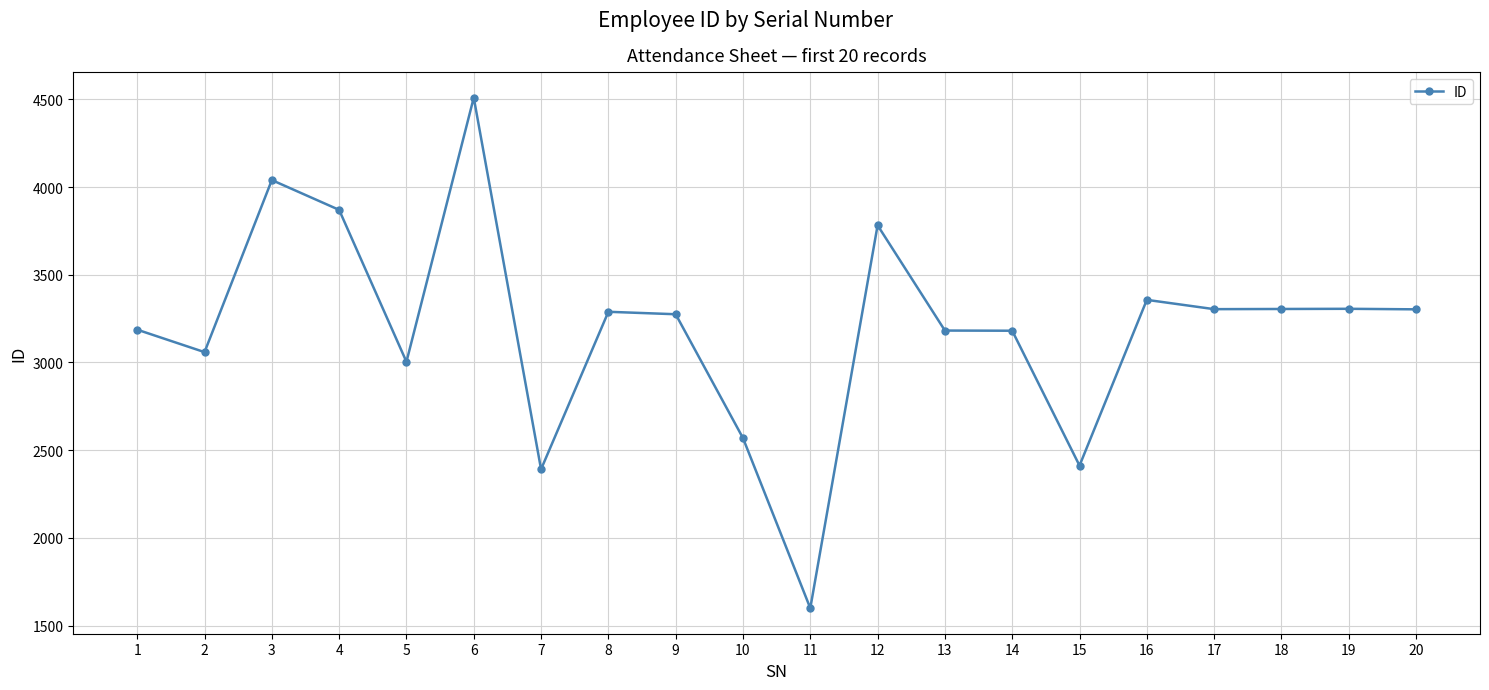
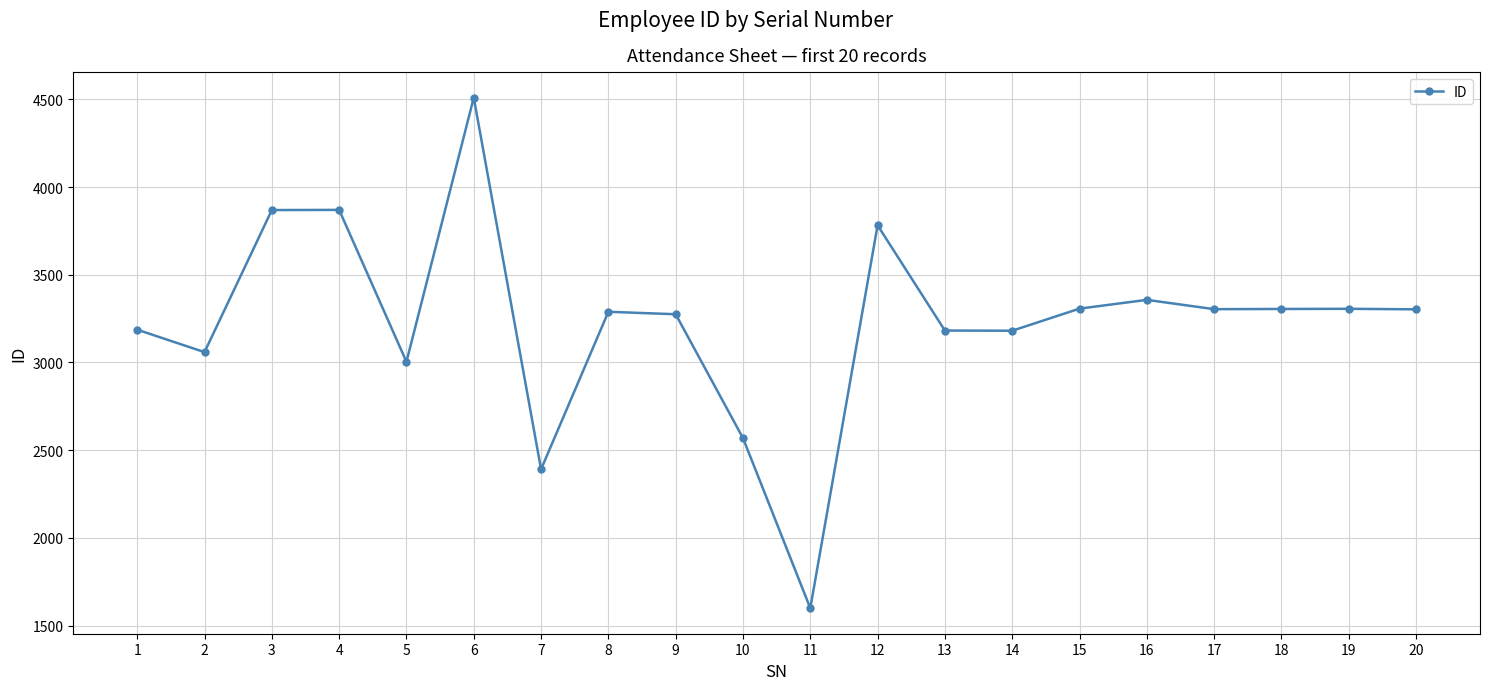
  {
    "1": 3190,
    "2": 3060,
-   "3": 4040,
+   "3": 3870,
    "4": 3870,
    "5": 3000,
    "6": 4510,
    "7": 2390,
    "8": 3290,
    "9": 3280,
    "10": 2570,
    "11": 1600,
    "12": 3780,
    "13": 3180,
    "14": 3180,
-   "15": 2410,
+   "15": 3310,
    "16": 3360,
    "17": 3300,
    "18": 3310,
    "19": 3310,
    "20": 3300
  }
